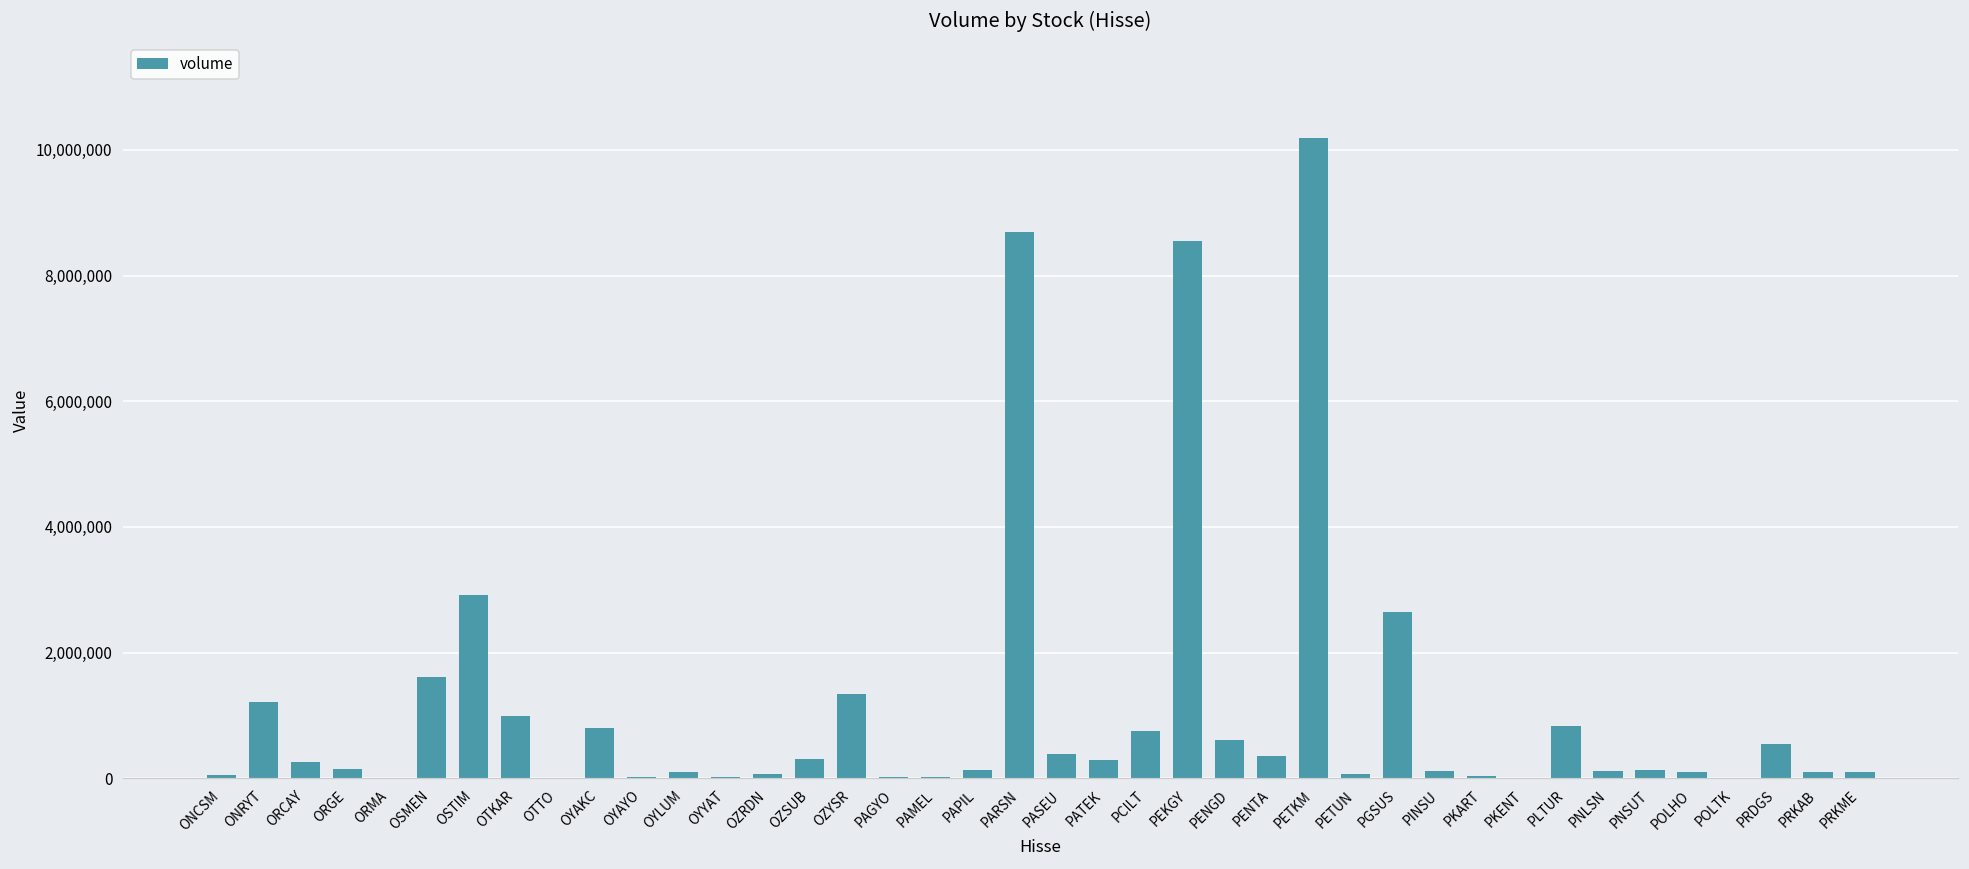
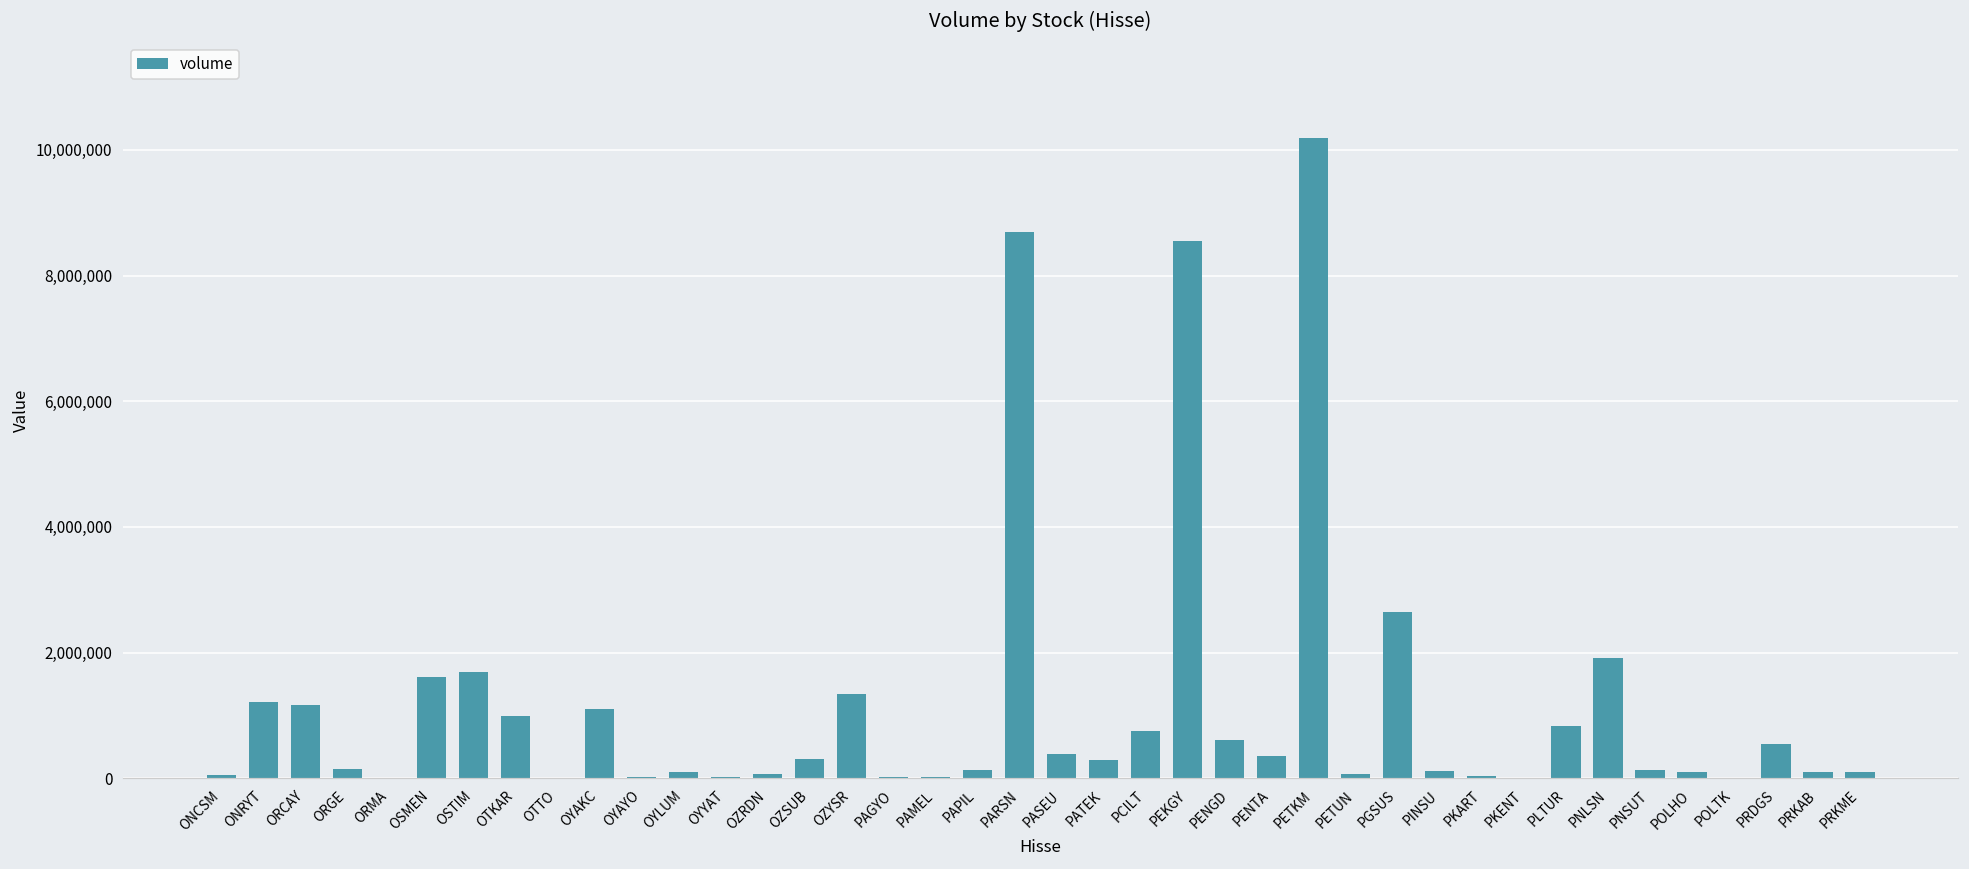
  {
    "ONCSM": "100,000",
    "ONRYT": "1,200,000",
-   "ORCAY": "300,000",
+   "ORCAY": "1,200,000",
    "ORGE": "200,000",
    "OSMEN": "1,600,000",
-   "OSTIM": "2,900,000",
+   "OSTIM": "1,700,000",
    "OTKAR": "1,000,000",
-   "OYAKC": "800,000",
+   "OYAKC": "1,100,000",
    "OYLUM": "100,000",
    "OZRDN": "100,000",
    "OZSUB": "300,000",
    "OZYSR": "1,300,000",
    "PAPIL": "100,000",
    "PARSN": "8,700,000",
    "PASEU": "400,000",
    "PATEK": "300,000",
    "PCILT": "700,000",
    "PEKGY": "8,500,000",
    "PENGD": "600,000",
    "PENTA": "400,000",
    "PETKM": "10,200,000",
    "PETUN": "100,000",
    "PGSUS": "2,600,000",
    "PINSU": "100,000",
    "PLTUR": "800,000",
-   "PNLSN": "100,000",
+   "PNLSN": "1,900,000",
    "PNSUT": "100,000",
    "POLHO": "100,000",
    "PRDGS": "600,000",
    "PRKAB": "100,000",
    "PRKME": "100,000"
  }
